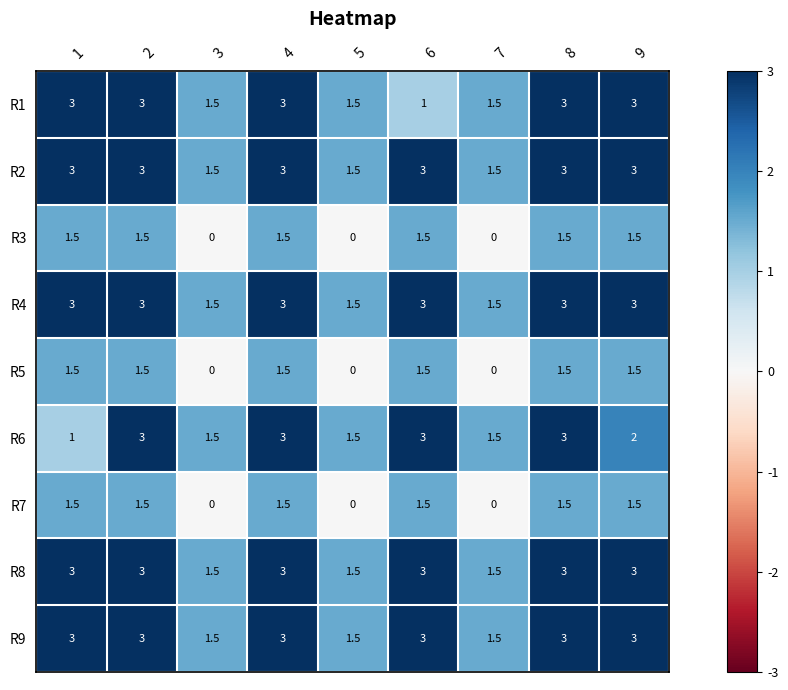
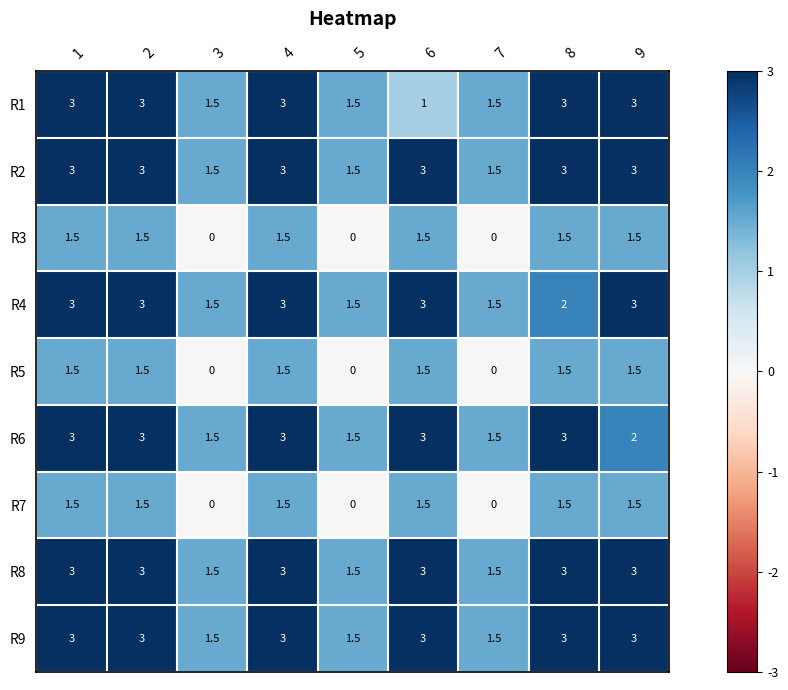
  {
    "R1": {
      "1": 3,
      "2": 3,
      "3": 1.5,
      "4": 3,
      "5": 1.5,
      "6": 1,
      "7": 1.5,
      "8": 3,
      "9": 3
    },
    "R2": {
      "1": 3,
      "2": 3,
      "3": 1.5,
      "4": 3,
      "5": 1.5,
      "6": 3,
      "7": 1.5,
      "8": 3,
      "9": 3
    },
    "R3": {
      "1": 1.5,
      "2": 1.5,
      "3": 0,
      "4": 1.5,
      "5": 0,
      "6": 1.5,
      "7": 0,
      "8": 1.5,
      "9": 1.5
    },
    "R4": {
      "1": 3,
      "2": 3,
      "3": 1.5,
      "4": 3,
      "5": 1.5,
      "6": 3,
      "7": 1.5,
-     "8": 3,
+     "8": 2,
      "9": 3
    },
    "R5": {
      "1": 1.5,
      "2": 1.5,
      "3": 0,
      "4": 1.5,
      "5": 0,
      "6": 1.5,
      "7": 0,
      "8": 1.5,
      "9": 1.5
    },
    "R6": {
-     "1": 1,
+     "1": 3,
      "2": 3,
      "3": 1.5,
      "4": 3,
      "5": 1.5,
      "6": 3,
      "7": 1.5,
      "8": 3,
      "9": 2
    },
    "R7": {
      "1": 1.5,
      "2": 1.5,
      "3": 0,
      "4": 1.5,
      "5": 0,
      "6": 1.5,
      "7": 0,
      "8": 1.5,
      "9": 1.5
    },
    "R8": {
      "1": 3,
      "2": 3,
      "3": 1.5,
      "4": 3,
      "5": 1.5,
      "6": 3,
      "7": 1.5,
      "8": 3,
      "9": 3
    },
    "R9": {
      "1": 3,
      "2": 3,
      "3": 1.5,
      "4": 3,
      "5": 1.5,
      "6": 3,
      "7": 1.5,
      "8": 3,
      "9": 3
    }
  }
